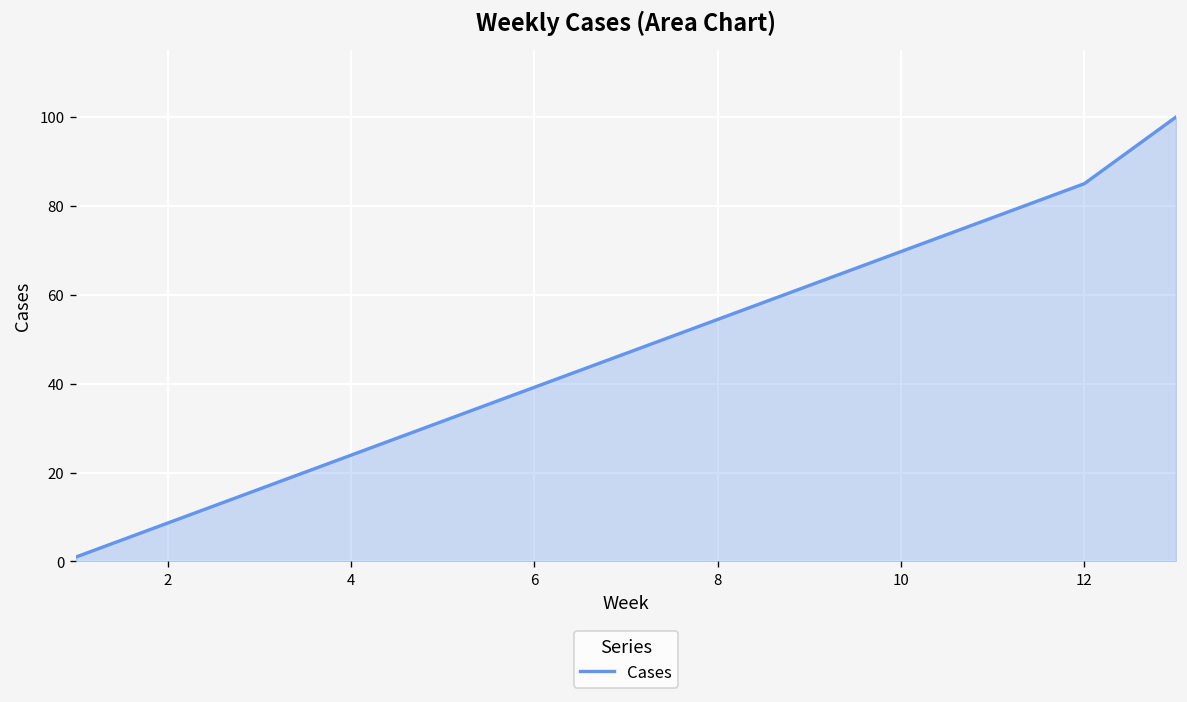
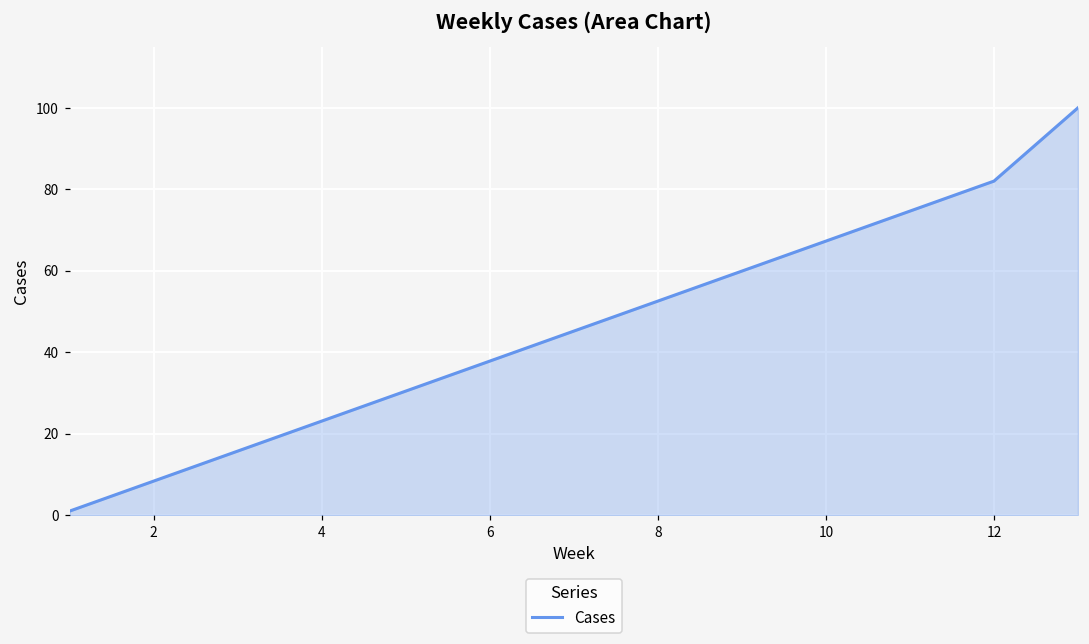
  {
-   "12": 85
+   "12": 82
  }
